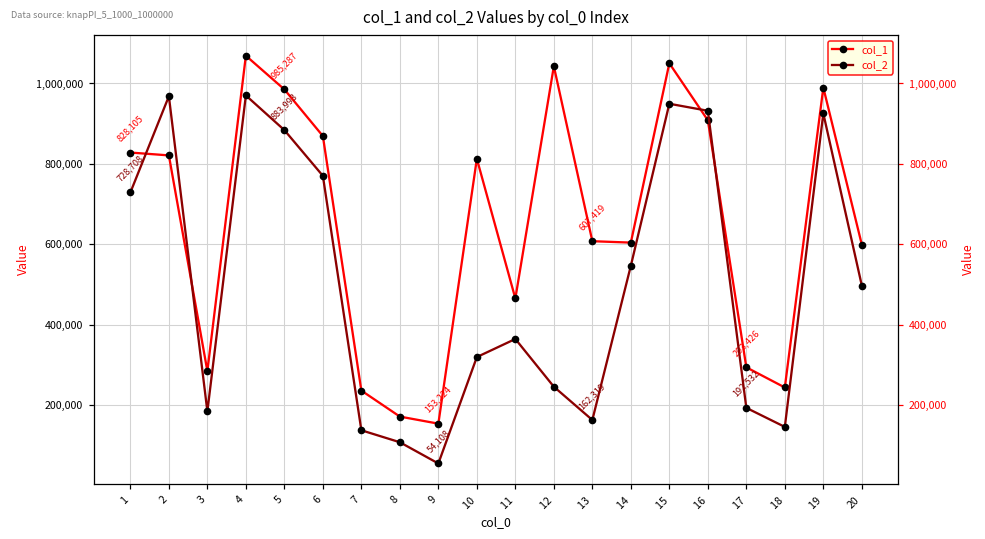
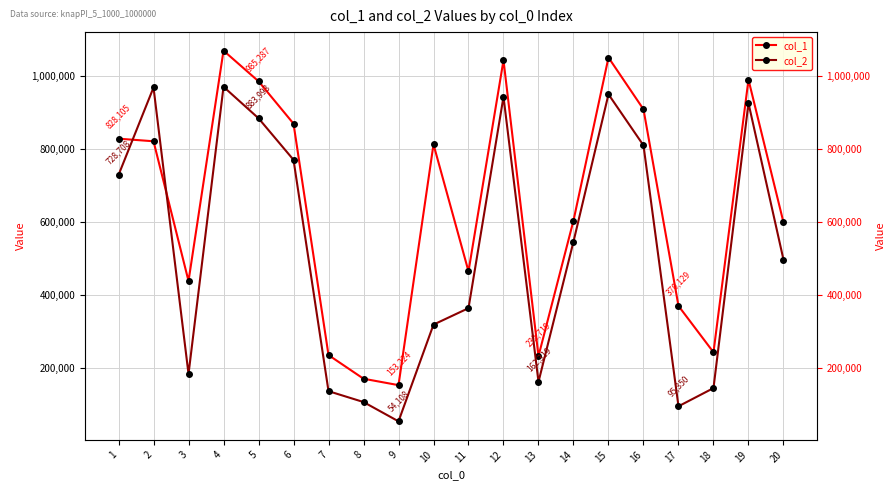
  {
    "col_1": {
      "1": "828,105",
-     "3": "280,000",
+     "3": "440,000",
      "5": "985,287",
      "9": "153,224",
-     "13": "607,419",
-     "17": "293,426"
+     "13": "232,719",
+     "17": "370,129"
    },
    "col_2": {
      "9": "54,108",
-     "12": "250,000",
+     "12": "940,000",
      "13": "162,319",
-     "16": "930,000",
-     "17": "192,532"
+     "16": "810,000",
+     "17": "95,350"
    }
  }
